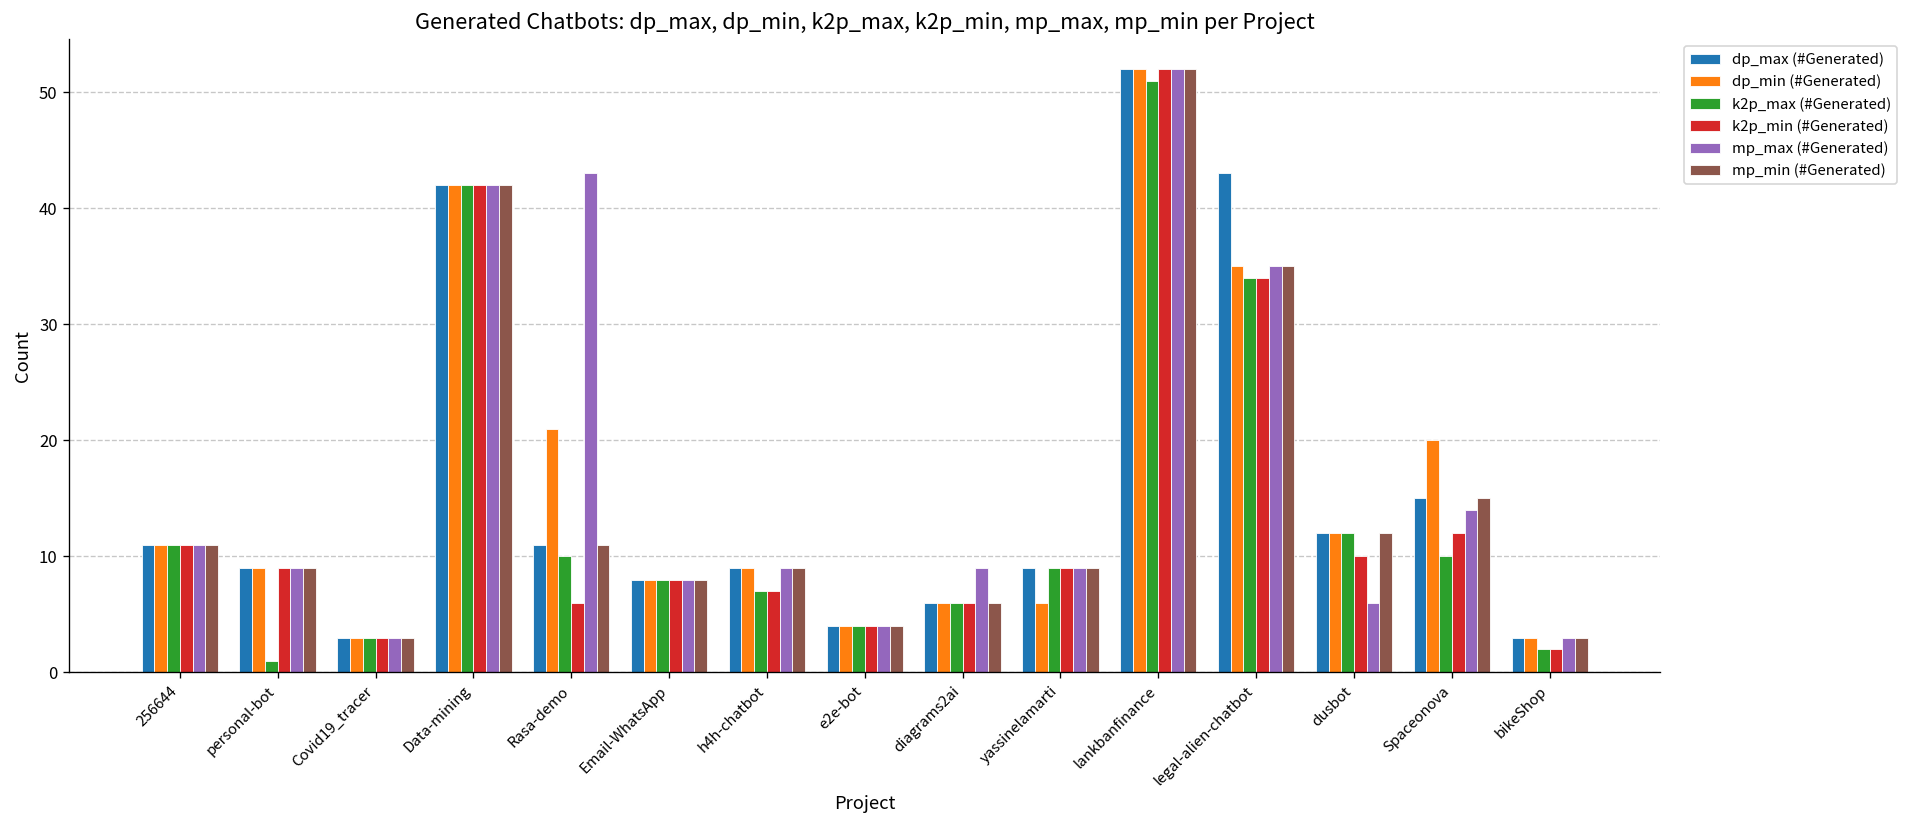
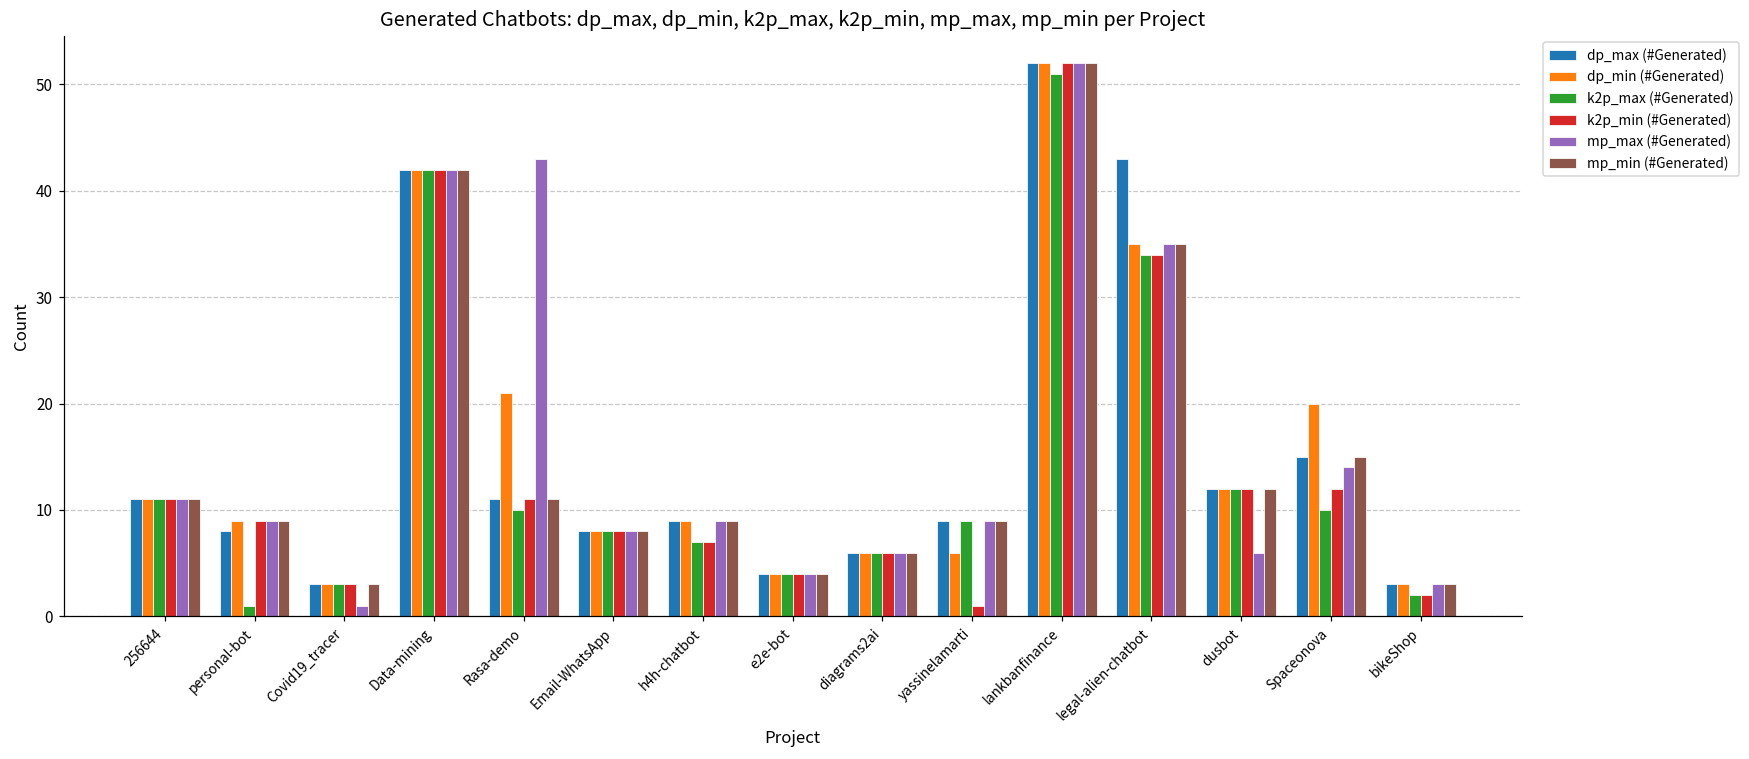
  {
    "dp_max (#Generated)": {
      "256644": 11,
-     "personal-bot": 9,
+     "personal-bot": 8,
      "Covid19_tracer": 3,
      "Data-mining": 42,
      "Rasa-demo": 11,
      "Email-WhatsApp": 8,
      "h4h-chatbot": 9,
      "e2e-bot": 4,
      "diagrams2ai": 6,
      "yassinelamarti": 9,
      "lankbanfinance": 52,
      "legal-alien-chatbot": 43,
      "dusbot": 12,
      "Spaceonova": 15,
      "bikeShop": 3
    },
    "dp_min (#Generated)": {
      "256644": 11,
      "personal-bot": 9,
      "Covid19_tracer": 3,
      "Data-mining": 42,
      "Rasa-demo": 21,
      "Email-WhatsApp": 8,
      "h4h-chatbot": 9,
      "e2e-bot": 4,
      "diagrams2ai": 6,
      "yassinelamarti": 6,
      "lankbanfinance": 52,
      "legal-alien-chatbot": 35,
      "dusbot": 12,
      "Spaceonova": 20,
      "bikeShop": 3
    },
    "k2p_max (#Generated)": {
      "256644": 11,
      "personal-bot": 1,
      "Covid19_tracer": 3,
      "Data-mining": 42,
      "Rasa-demo": 10,
      "Email-WhatsApp": 8,
      "h4h-chatbot": 7,
      "e2e-bot": 4,
      "diagrams2ai": 6,
      "yassinelamarti": 9,
      "lankbanfinance": 51,
      "legal-alien-chatbot": 34,
      "dusbot": 12,
      "Spaceonova": 10,
      "bikeShop": 2
    },
    "k2p_min (#Generated)": {
      "256644": 11,
      "personal-bot": 9,
      "Covid19_tracer": 3,
      "Data-mining": 42,
-     "Rasa-demo": 6,
+     "Rasa-demo": 11,
      "Email-WhatsApp": 8,
      "h4h-chatbot": 7,
      "e2e-bot": 4,
      "diagrams2ai": 6,
-     "yassinelamarti": 9,
+     "yassinelamarti": 1,
      "lankbanfinance": 52,
      "legal-alien-chatbot": 34,
-     "dusbot": 10,
+     "dusbot": 12,
      "Spaceonova": 12,
      "bikeShop": 2
    },
    "mp_max (#Generated)": {
      "256644": 11,
      "personal-bot": 9,
-     "Covid19_tracer": 3,
+     "Covid19_tracer": 1,
      "Data-mining": 42,
      "Rasa-demo": 43,
      "Email-WhatsApp": 8,
      "h4h-chatbot": 9,
      "e2e-bot": 4,
-     "diagrams2ai": 9,
+     "diagrams2ai": 6,
      "yassinelamarti": 9,
      "lankbanfinance": 52,
      "legal-alien-chatbot": 35,
      "dusbot": 6,
      "Spaceonova": 14,
      "bikeShop": 3
    },
    "mp_min (#Generated)": {
      "256644": 11,
      "personal-bot": 9,
      "Covid19_tracer": 3,
      "Data-mining": 42,
      "Rasa-demo": 11,
      "Email-WhatsApp": 8,
      "h4h-chatbot": 9,
      "e2e-bot": 4,
      "diagrams2ai": 6,
      "yassinelamarti": 9,
      "lankbanfinance": 52,
      "legal-alien-chatbot": 35,
      "dusbot": 12,
      "Spaceonova": 15,
      "bikeShop": 3
    }
  }
